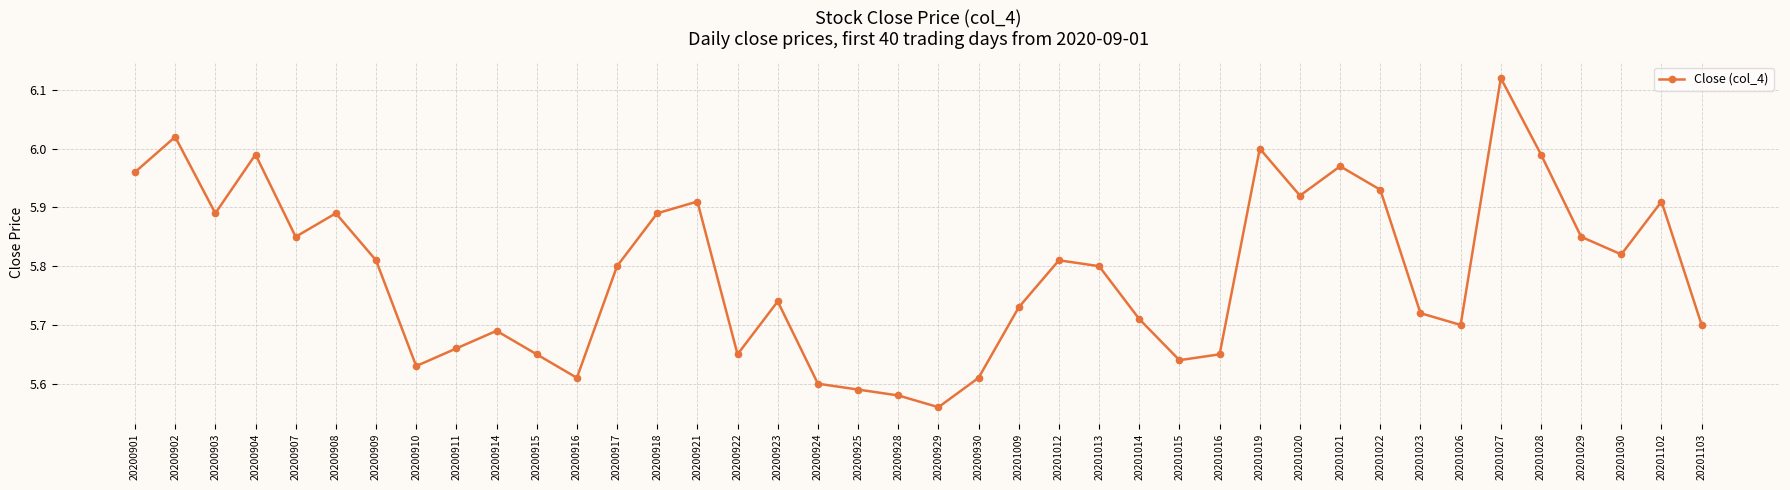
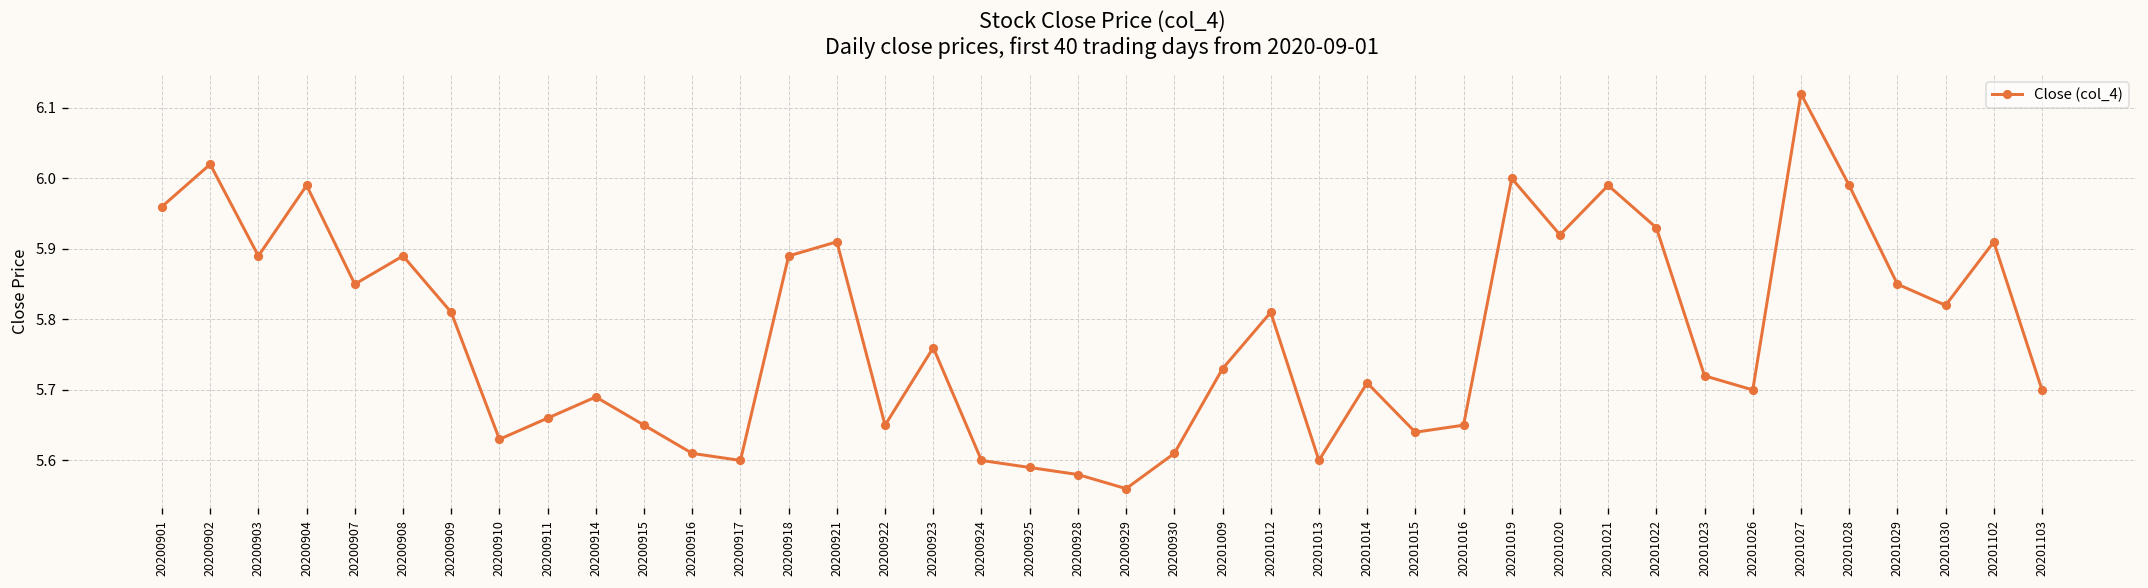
  {
    "20200901": 5.96,
    "20200902": 6.02,
    "20200903": 5.89,
    "20200904": 5.99,
    "20200907": 5.85,
    "20200908": 5.89,
    "20200909": 5.81,
    "20200910": 5.63,
    "20200911": 5.66,
    "20200914": 5.69,
    "20200915": 5.65,
    "20200916": 5.61,
-   "20200917": 5.8,
+   "20200917": 5.6,
    "20200918": 5.89,
    "20200921": 5.91,
    "20200922": 5.65,
-   "20200923": 5.74,
+   "20200923": 5.76,
    "20200924": 5.60,
    "20200925": 5.59,
    "20200928": 5.58,
    "20200929": 5.56,
    "20200930": 5.61,
    "20201009": 5.73,
    "20201012": 5.81,
-   "20201013": 5.8,
+   "20201013": 5.6,
    "20201014": 5.71,
    "20201015": 5.64,
    "20201016": 5.65,
    "20201019": 6.00,
    "20201020": 5.92,
-   "20201021": 5.97,
+   "20201021": 5.99,
    "20201022": 5.93,
    "20201023": 5.72,
    "20201026": 5.70,
    "20201027": 6.12,
    "20201028": 5.99,
    "20201029": 5.85,
    "20201030": 5.82,
    "20201102": 5.91,
    "20201103": 5.70
  }
